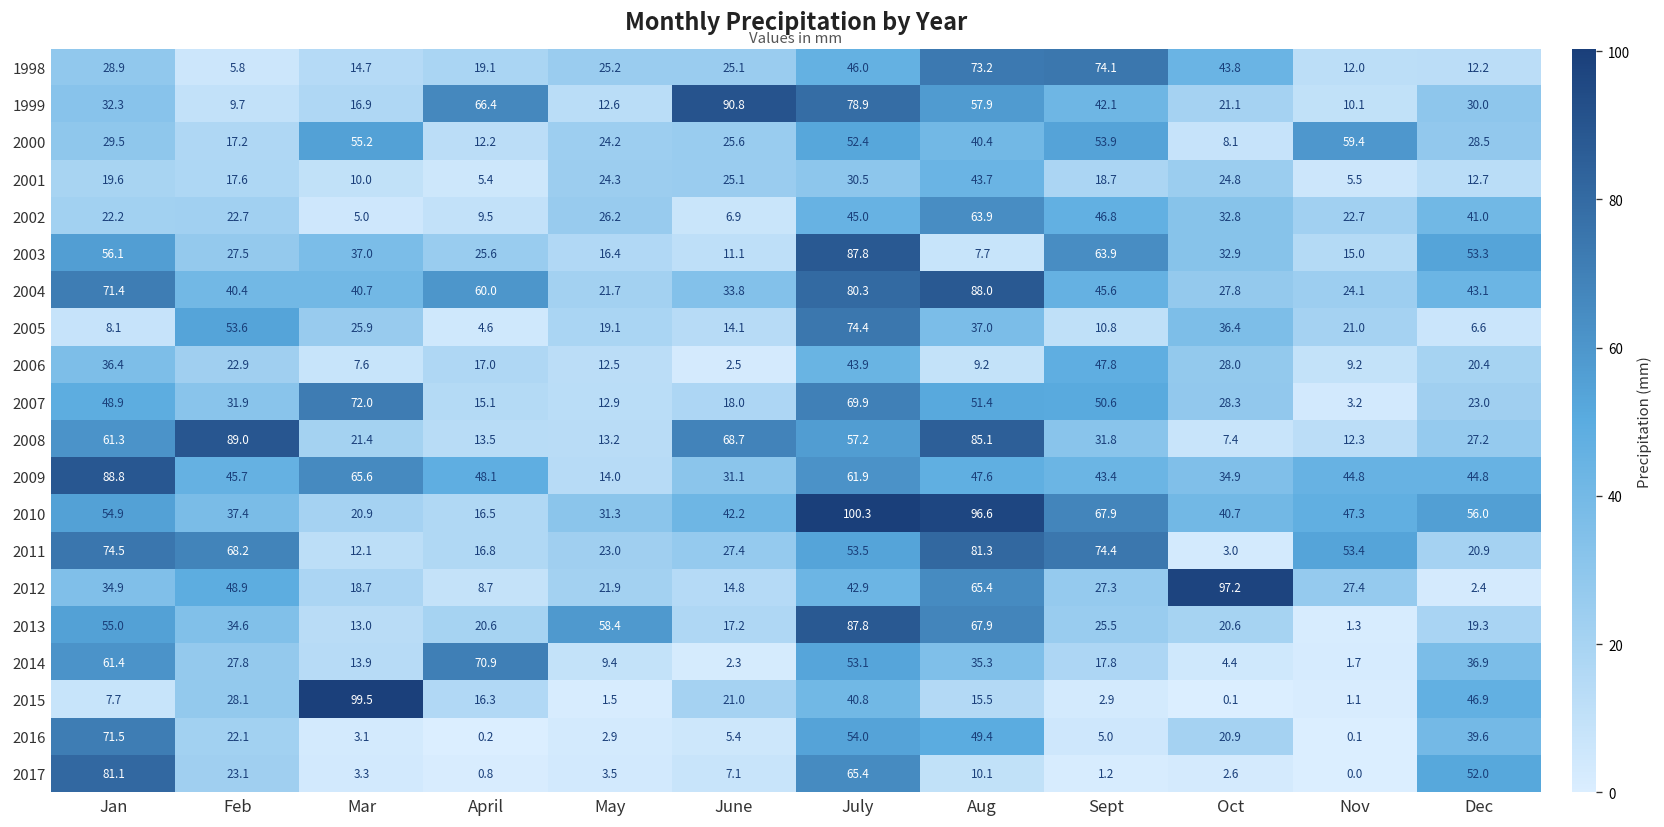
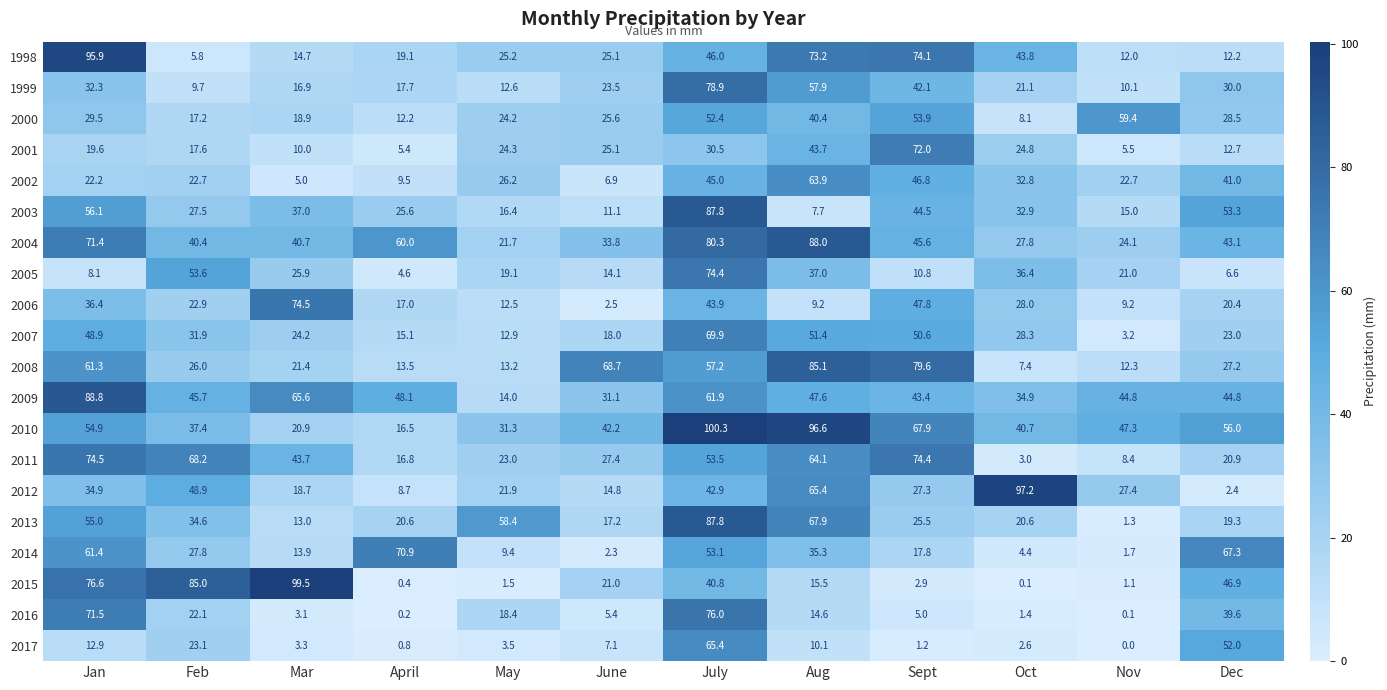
  {
    "1998": {
-     "Jan": 28.9,
+     "Jan": 95.9,
      "Feb": 5.8,
      "Mar": 14.7,
      "April": 19.1,
      "May": 25.2,
      "June": 25.1,
      "July": 46.0,
      "Aug": 73.2,
      "Sept": 74.1,
      "Oct": 43.8,
      "Nov": 12.0,
      "Dec": 12.2
    },
    "1999": {
      "Jan": 32.3,
      "Feb": 9.7,
      "Mar": 16.9,
-     "April": 66.4,
+     "April": 17.7,
      "May": 12.6,
-     "June": 90.8,
+     "June": 23.5,
      "July": 78.9,
      "Aug": 57.9,
      "Sept": 42.1,
      "Oct": 21.1,
      "Nov": 10.1,
      "Dec": 30.0
    },
    "2000": {
      "Jan": 29.5,
      "Feb": 17.2,
-     "Mar": 55.2,
+     "Mar": 18.9,
      "April": 12.2,
      "May": 24.2,
      "June": 25.6,
      "July": 52.4,
      "Aug": 40.4,
      "Sept": 53.9,
      "Oct": 8.1,
      "Nov": 59.4,
      "Dec": 28.5
    },
    "2001": {
      "Jan": 19.6,
      "Feb": 17.6,
      "Mar": 10.0,
      "April": 5.4,
      "May": 24.3,
      "June": 25.1,
      "July": 30.5,
      "Aug": 43.7,
-     "Sept": 18.7,
+     "Sept": 72.0,
      "Oct": 24.8,
      "Nov": 5.5,
      "Dec": 12.7
    },
    "2003": {
      "Jan": 56.1,
      "Feb": 27.5,
      "Mar": 37.0,
      "April": 25.6,
      "May": 16.4,
      "June": 11.1,
      "July": 87.8,
      "Aug": 7.7,
-     "Sept": 63.9,
+     "Sept": 44.5,
      "Oct": 32.9,
      "Nov": 15.0,
      "Dec": 53.3
    },
    "2006": {
      "Jan": 36.4,
      "Feb": 22.9,
-     "Mar": 7.6,
+     "Mar": 74.5,
      "April": 17.0,
      "May": 12.5,
      "June": 2.5,
      "July": 43.9,
      "Aug": 9.2,
      "Sept": 47.8,
      "Oct": 28.0,
      "Nov": 9.2,
      "Dec": 20.4
    },
    "2007": {
      "Jan": 48.9,
      "Feb": 31.9,
-     "Mar": 72.0,
+     "Mar": 24.2,
      "April": 15.1,
      "May": 12.9,
      "June": 18.0,
      "July": 69.9,
      "Aug": 51.4,
      "Sept": 50.6,
      "Oct": 28.3,
      "Nov": 3.2,
      "Dec": 23.0
    },
    "2008": {
      "Jan": 61.3,
-     "Feb": 89.0,
+     "Feb": 26.0,
      "Mar": 21.4,
      "April": 13.5,
      "May": 13.2,
      "June": 68.7,
      "July": 57.2,
      "Aug": 85.1,
-     "Sept": 31.8,
+     "Sept": 79.6,
      "Oct": 7.4,
      "Nov": 12.3,
      "Dec": 27.2
    },
    "2011": {
      "Jan": 74.5,
      "Feb": 68.2,
-     "Mar": 12.1,
+     "Mar": 43.7,
      "April": 16.8,
      "May": 23.0,
      "June": 27.4,
      "July": 53.5,
-     "Aug": 81.3,
+     "Aug": 64.1,
      "Sept": 74.4,
      "Oct": 3.0,
-     "Nov": 53.4,
+     "Nov": 8.4,
      "Dec": 20.9
    },
    "2014": {
      "Jan": 61.4,
      "Feb": 27.8,
      "Mar": 13.9,
      "April": 70.9,
      "May": 9.4,
      "June": 2.3,
      "July": 53.1,
      "Aug": 35.3,
      "Sept": 17.8,
      "Oct": 4.4,
      "Nov": 1.7,
-     "Dec": 36.9
+     "Dec": 67.3
    },
    "2015": {
-     "Jan": 7.7,
-     "Feb": 28.1,
+     "Jan": 76.6,
+     "Feb": 85.0,
      "Mar": 99.5,
-     "April": 16.3,
+     "April": 0.4,
      "May": 1.5,
      "June": 21.0,
      "July": 40.8,
      "Aug": 15.5,
      "Sept": 2.9,
      "Oct": 0.1,
      "Nov": 1.1,
      "Dec": 46.9
    },
    "2016": {
      "Jan": 71.5,
      "Feb": 22.1,
      "Mar": 3.1,
      "April": 0.2,
-     "May": 2.9,
+     "May": 18.4,
      "June": 5.4,
-     "July": 54.0,
-     "Aug": 49.4,
+     "July": 76.0,
+     "Aug": 14.6,
      "Sept": 5.0,
-     "Oct": 20.9,
+     "Oct": 1.4,
      "Nov": 0.1,
      "Dec": 39.6
    },
    "2017": {
-     "Jan": 81.1,
+     "Jan": 12.9,
      "Feb": 23.1,
      "Mar": 3.3,
      "April": 0.8,
      "May": 3.5,
      "June": 7.1,
      "July": 65.4,
      "Aug": 10.1,
      "Sept": 1.2,
      "Oct": 2.6,
      "Nov": 0.0,
      "Dec": 52.0
    }
  }
